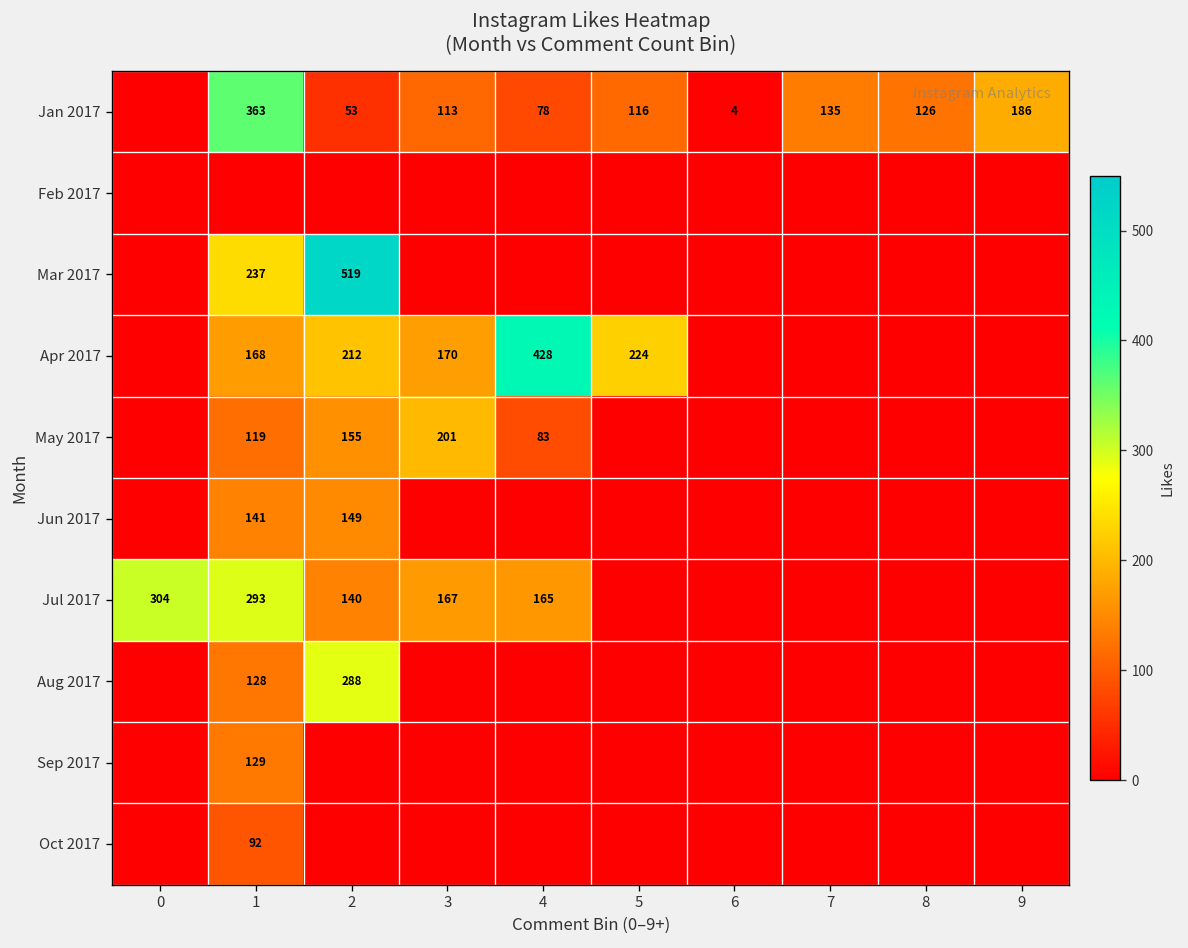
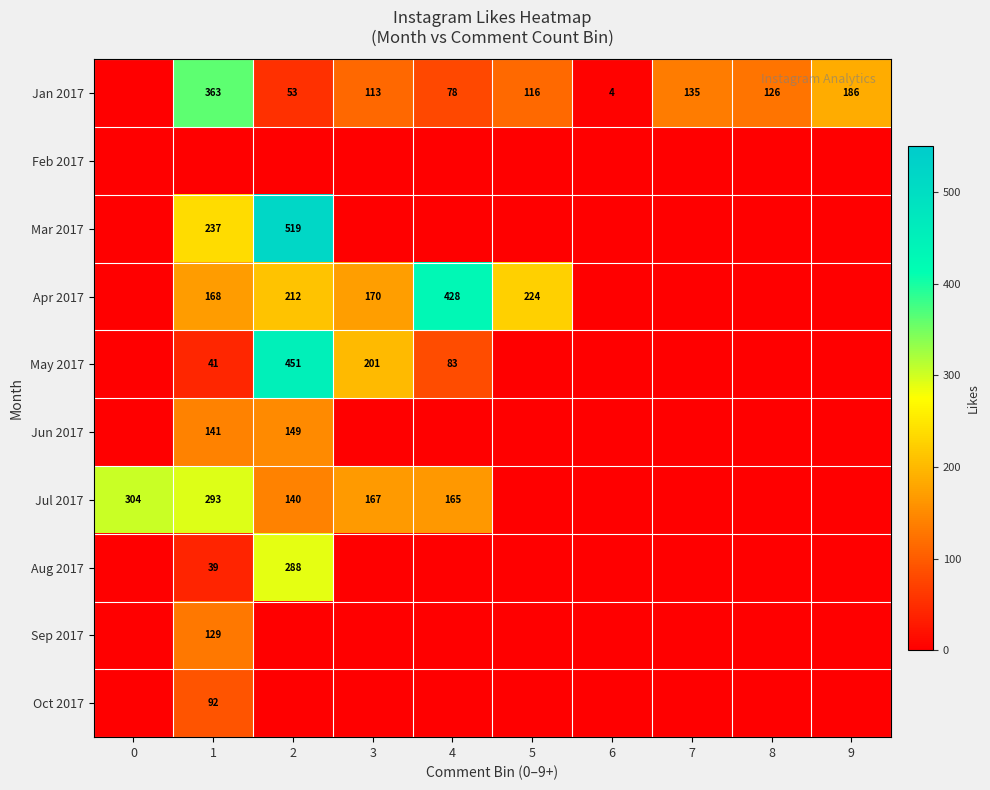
  {
    "Jan 2017": {
      "1": 363,
      "2": 53,
      "3": 113,
      "4": 78,
      "5": 116,
      "6": 4,
      "7": 135,
      "8": 126
    },
    "Mar 2017": {
      "1": 237,
      "2": 519
    },
    "Apr 2017": {
      "1": 168,
      "2": 212,
      "3": 170,
      "4": 428,
      "5": 224
    },
    "May 2017": {
-     "1": 119,
-     "2": 155,
+     "1": 41,
+     "2": 451,
      "3": 201,
      "4": 83
    },
    "Jun 2017": {
      "1": 141,
      "2": 149
    },
    "Jul 2017": {
      "0": 304,
      "1": 293,
      "2": 140,
      "3": 167,
      "4": 165
    },
    "Aug 2017": {
-     "1": 128,
+     "1": 39,
      "2": 288
    },
    "Sep 2017": {
      "1": 129
    },
    "Oct 2017": {
      "1": 92
    }
  }
